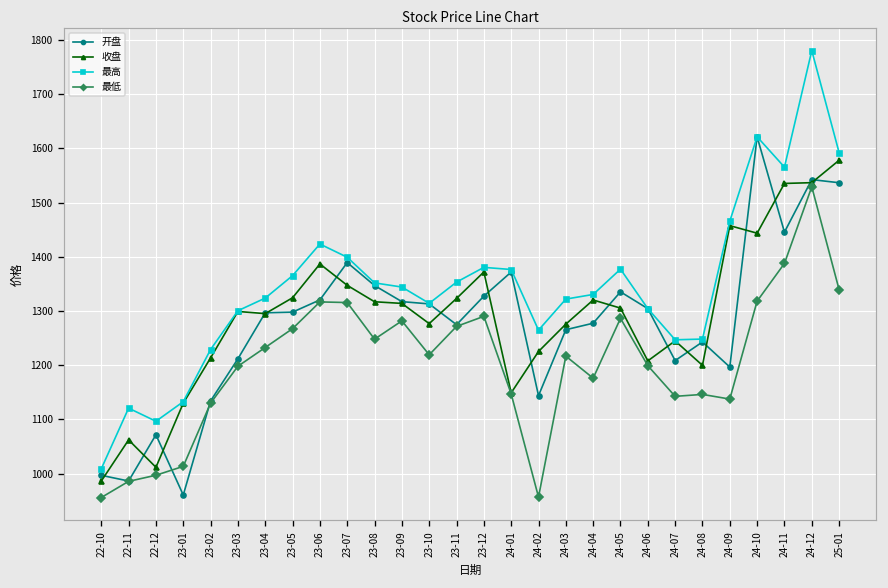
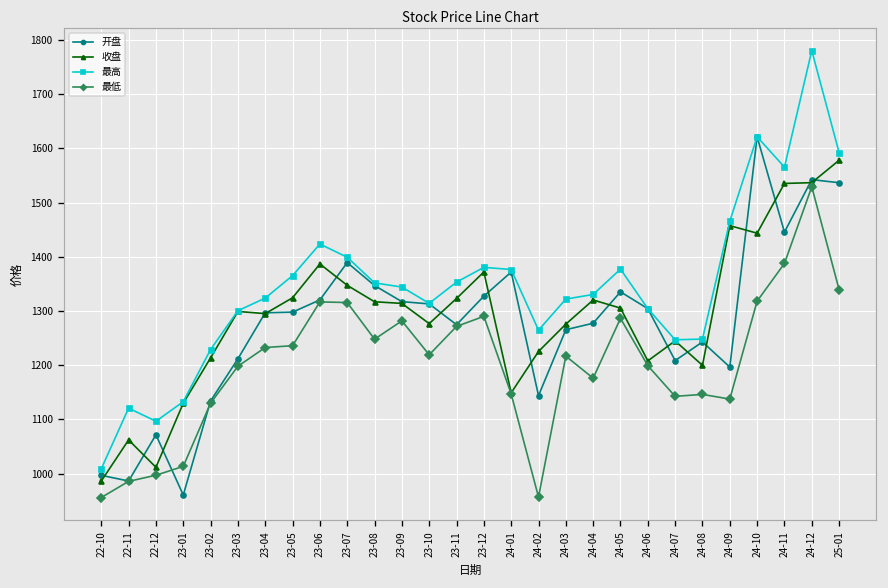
  {
    "开盘": {
      "22-10": 1000,
      "22-12": 1070,
      "23-01": 960,
      "23-03": 1210,
      "23-05": 1300,
      "23-07": 1390,
      "23-12": 1330,
      "24-02": 1140,
      "24-03": 1270,
      "24-04": 1280,
      "24-05": 1340,
      "24-07": 1210,
      "24-09": 1200,
      "24-11": 1450,
      "25-01": 1540
    },
    "收盘": {
      "22-10": 990,
      "22-11": 1060,
      "22-12": 1010,
      "23-02": 1210,
      "23-05": 1320,
      "23-06": 1390,
      "23-07": 1350,
      "23-08": 1320,
      "23-10": 1280,
      "23-11": 1320,
      "23-12": 1370,
      "24-02": 1230,
      "24-03": 1280,
      "24-04": 1320,
      "24-05": 1310,
      "24-06": 1210,
      "24-08": 1200,
      "24-09": 1460,
      "24-10": 1440,
      "24-11": 1540,
      "25-01": 1580
    },
    "最高": {
      "22-10": 1010,
      "22-11": 1120,
      "22-12": 1100,
      "23-02": 1230,
      "23-04": 1320,
      "23-05": 1370,
      "23-06": 1420,
      "23-07": 1400,
      "23-09": 1340,
      "23-11": 1350,
      "23-12": 1380,
      "24-02": 1260,
      "24-03": 1320,
      "24-04": 1330,
      "24-05": 1380,
      "24-09": 1470,
      "24-11": 1570,
      "24-12": 1780,
      "25-01": 1590
    },
    "最低": {
      "22-10": 960,
      "22-12": 1000,
      "23-01": 1010,
      "23-03": 1200,
      "23-04": 1230,
-     "23-05": 1270,
+     "23-05": 1240,
      "23-07": 1320,
      "23-08": 1250,
      "23-09": 1280,
      "23-10": 1220,
      "23-12": 1290,
      "24-02": 960,
      "24-03": 1220,
      "24-04": 1180,
      "24-05": 1290,
      "24-06": 1200,
      "24-07": 1140,
      "24-08": 1150,
      "24-09": 1140,
      "24-10": 1320,
      "24-11": 1390,
      "24-12": 1530,
      "25-01": 1340
    }
  }
